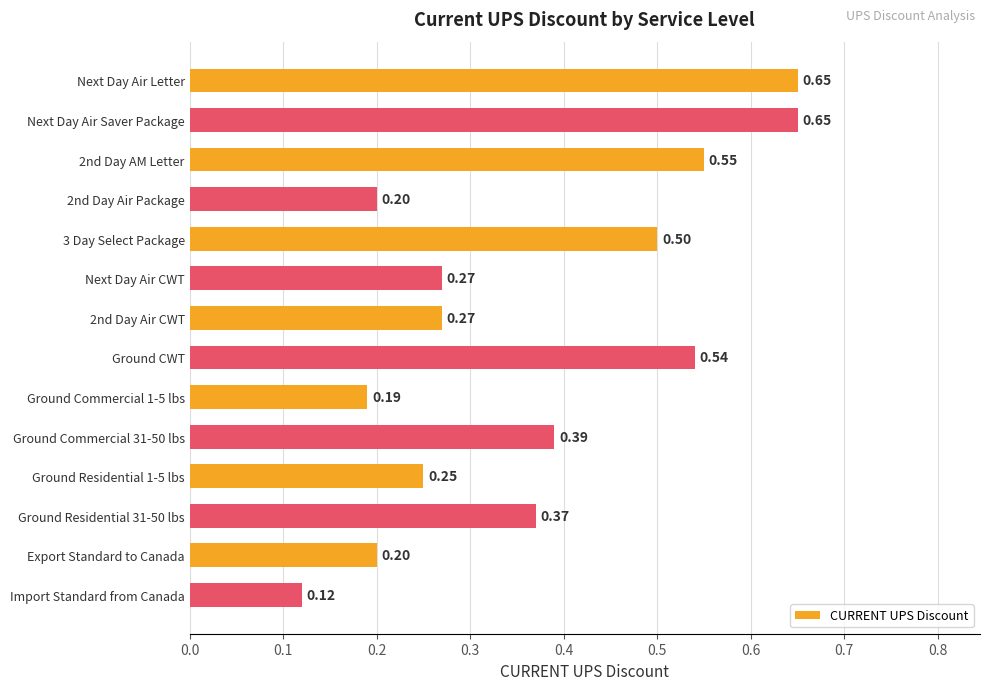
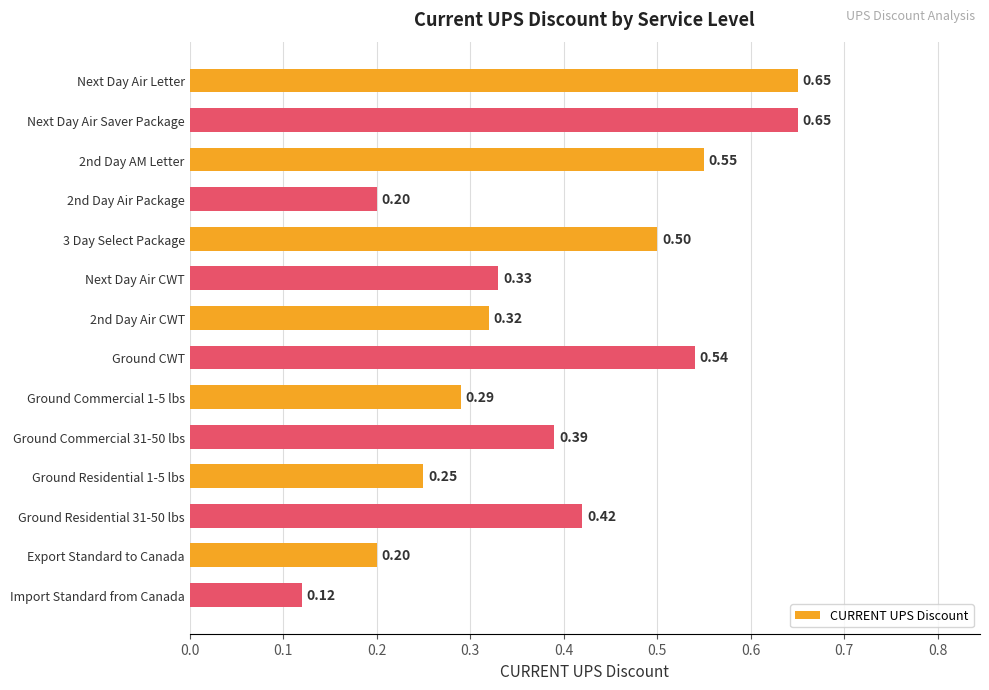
  {
    "Next Day Air Letter": 0.65,
    "Next Day Air Saver Package": 0.65,
    "2nd Day AM Letter": 0.55,
    "2nd Day Air Package": 0.20,
    "3 Day Select Package": 0.50,
-   "Next Day Air CWT": 0.27,
-   "2nd Day Air CWT": 0.27,
+   "Next Day Air CWT": 0.33,
+   "2nd Day Air CWT": 0.32,
    "Ground CWT": 0.54,
-   "Ground Commercial 1-5 lbs": 0.19,
+   "Ground Commercial 1-5 lbs": 0.29,
    "Ground Commercial 31-50 lbs": 0.39,
    "Ground Residential 1-5 lbs": 0.25,
-   "Ground Residential 31-50 lbs": 0.37,
+   "Ground Residential 31-50 lbs": 0.42,
    "Export Standard to Canada": 0.20,
    "Import Standard from Canada": 0.12
  }
